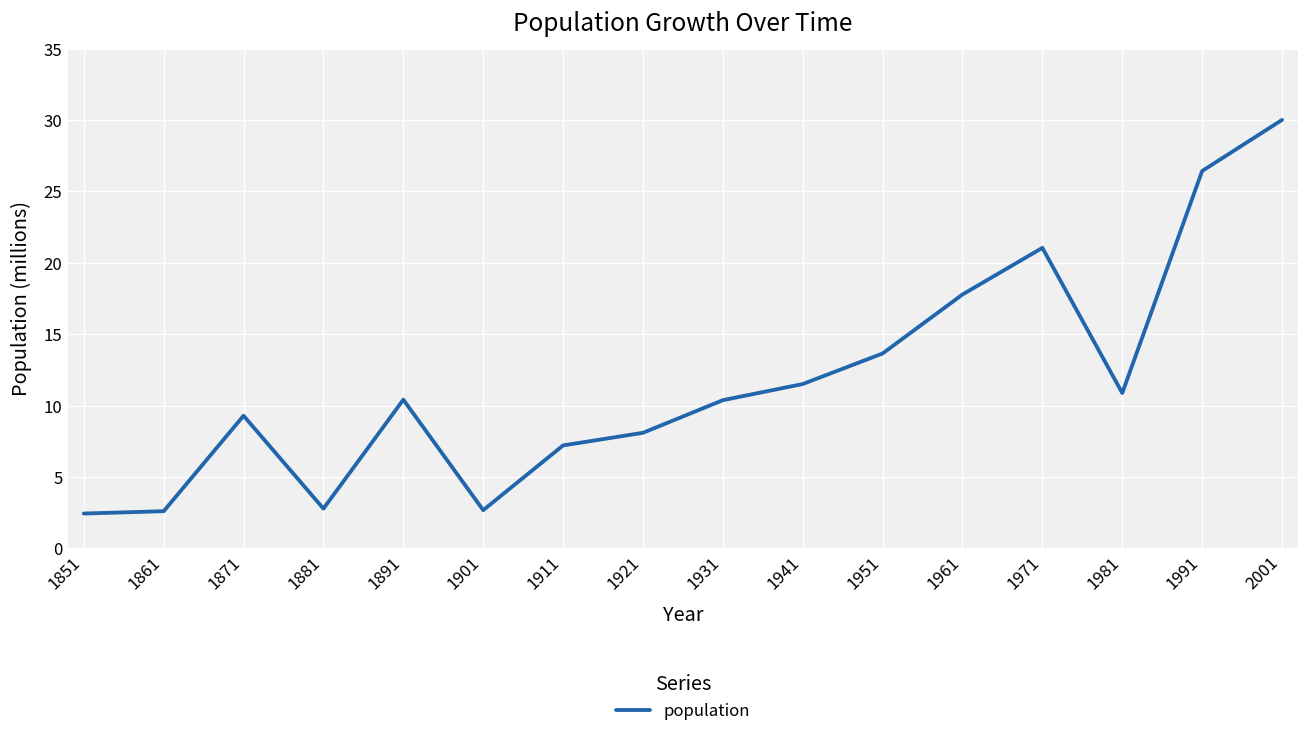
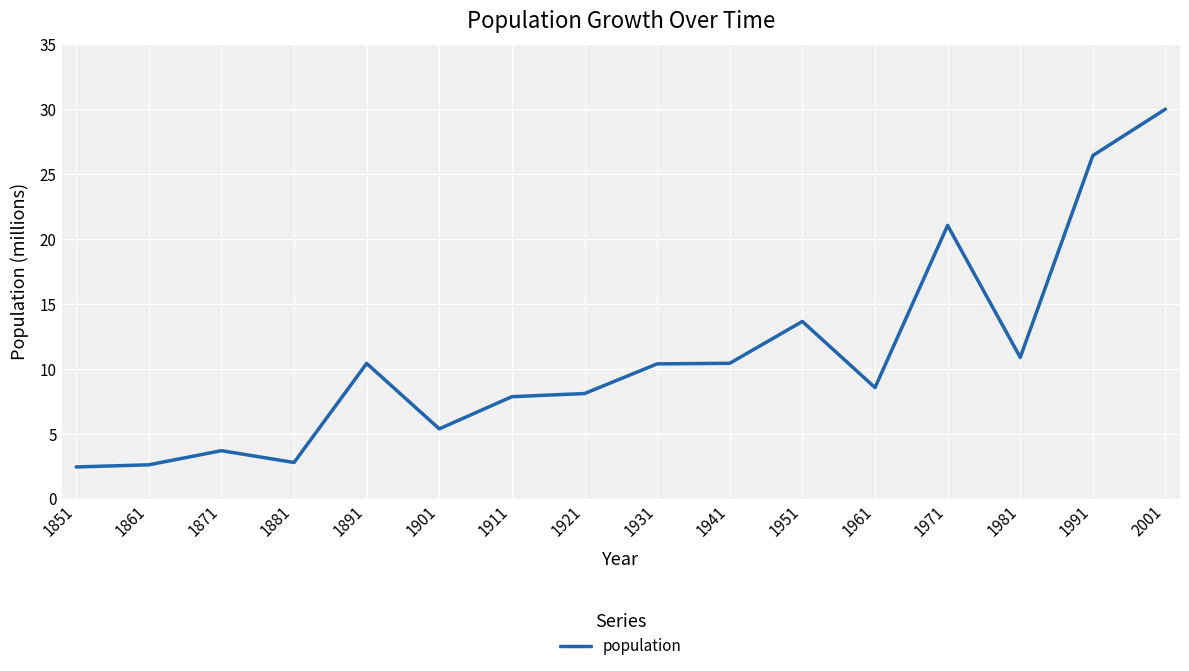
  {
    "1851": 2.4,
    "1861": 2.6,
-   "1871": 9.3,
+   "1871": 3.7,
    "1881": 2.8,
    "1891": 10.4,
-   "1901": 2.7,
-   "1911": 7.2,
+   "1901": 5.4,
+   "1911": 7.9,
    "1921": 8.1,
    "1931": 10.4,
-   "1941": 11.5,
+   "1941": 10.4,
    "1951": 13.6,
-   "1961": 17.8,
+   "1961": 8.6,
    "1971": 21.0,
    "1981": 10.9,
    "1991": 26.4,
    "2001": 30.0
  }
